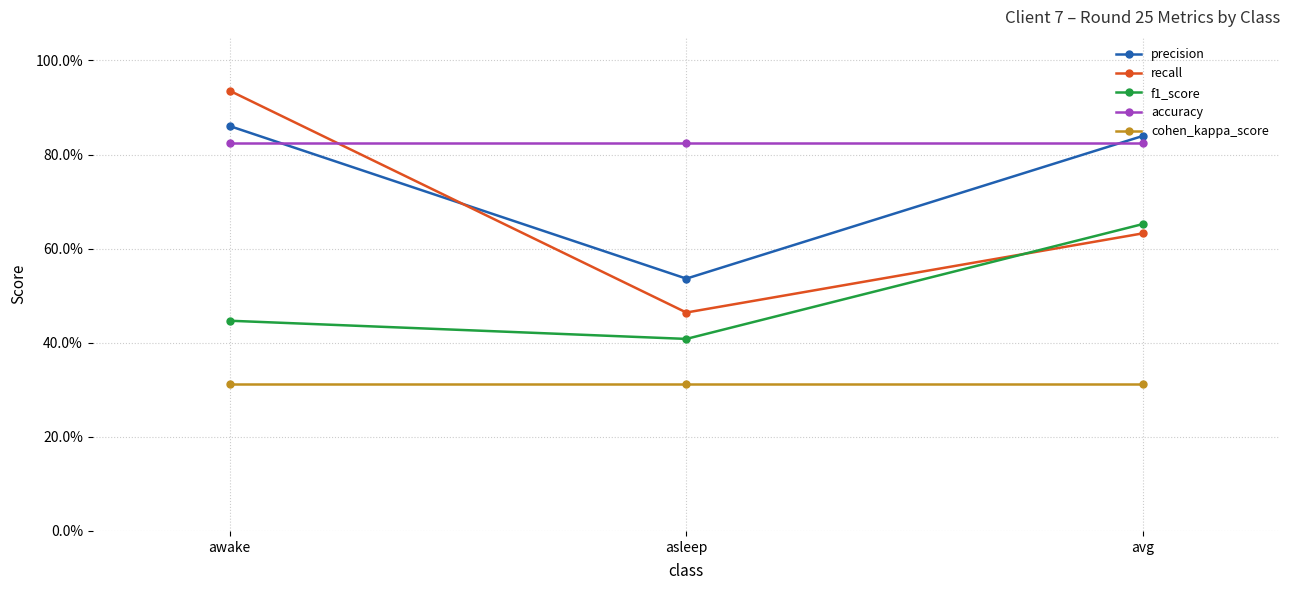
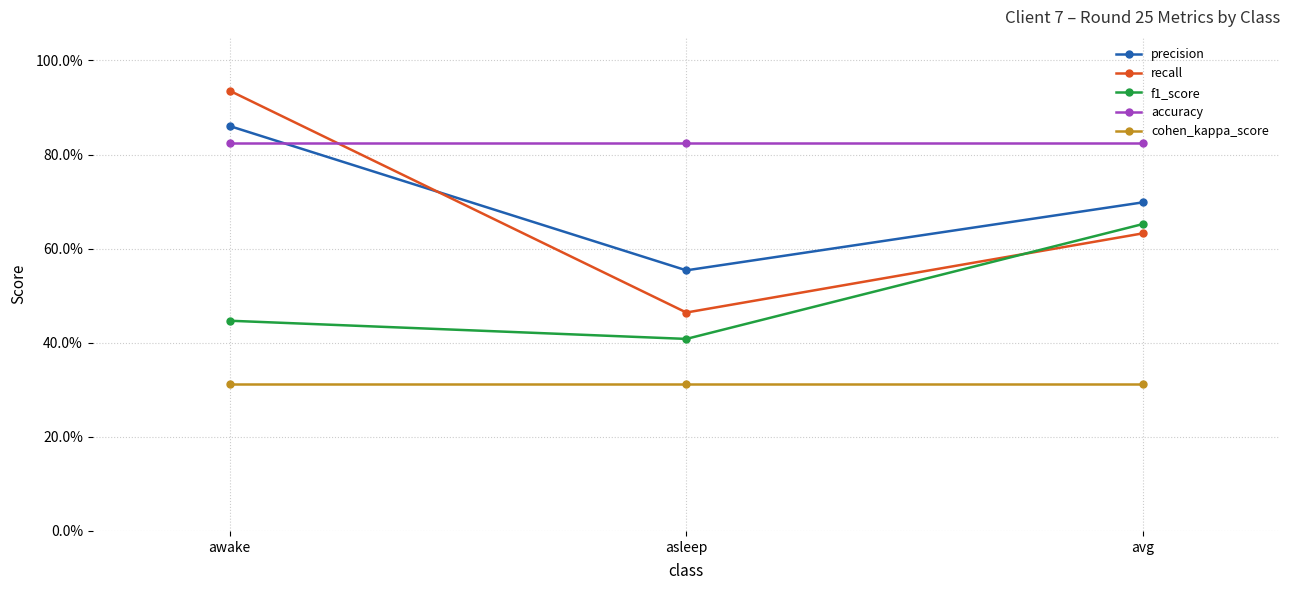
  {
    "precision": {
      "awake": "86%",
-     "asleep": "54%",
-     "avg": "84%"
+     "asleep": "55%",
+     "avg": "70%"
    },
    "recall": {
      "awake": "94%",
      "asleep": "46%",
      "avg": "63%"
    },
    "f1_score": {
      "awake": "45%",
      "asleep": "41%",
      "avg": "65%"
    },
    "accuracy": {
      "awake": "82%",
      "asleep": "82%",
      "avg": "82%"
    },
    "cohen_kappa_score": {
      "awake": "31%",
      "asleep": "31%",
      "avg": "31%"
    }
  }
